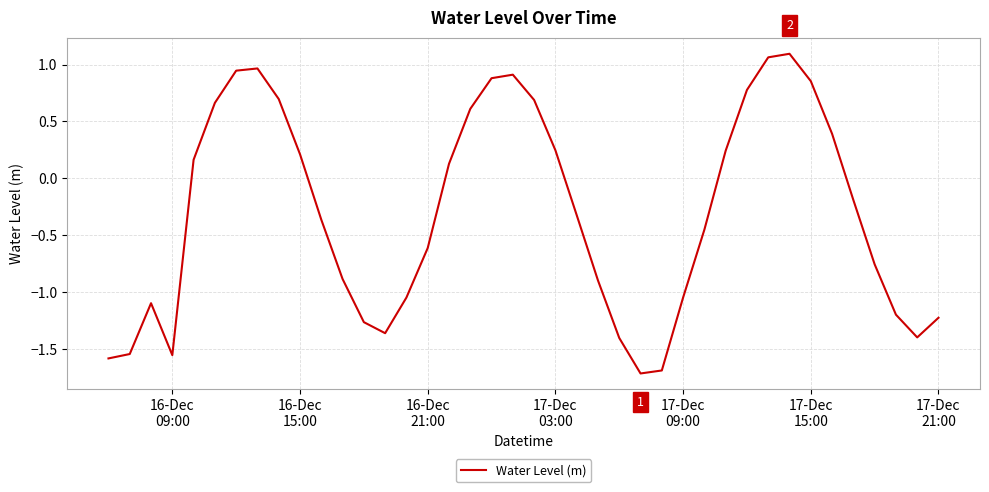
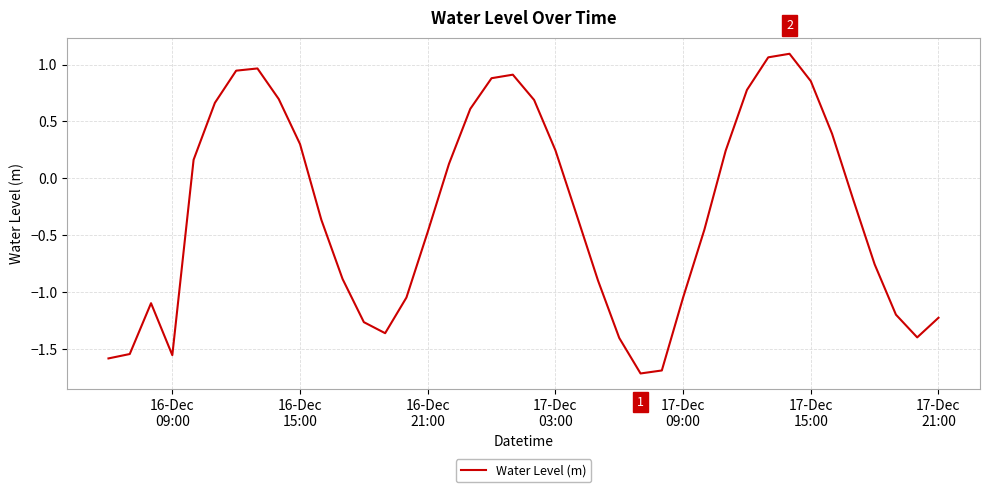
  {
    "16-Dec 09:00": -1.55,
-   "16-Dec 15:00": 0.21,
-   "16-Dec 21:00": -0.61,
+   "16-Dec 15:00": 0.30,
+   "16-Dec 21:00": -0.47,
    "17-Dec 03:00": 0.25,
    "17-Dec 09:00": -1.05,
    "17-Dec 15:00": 0.85,
    "17-Dec 21:00": -1.23
  }
